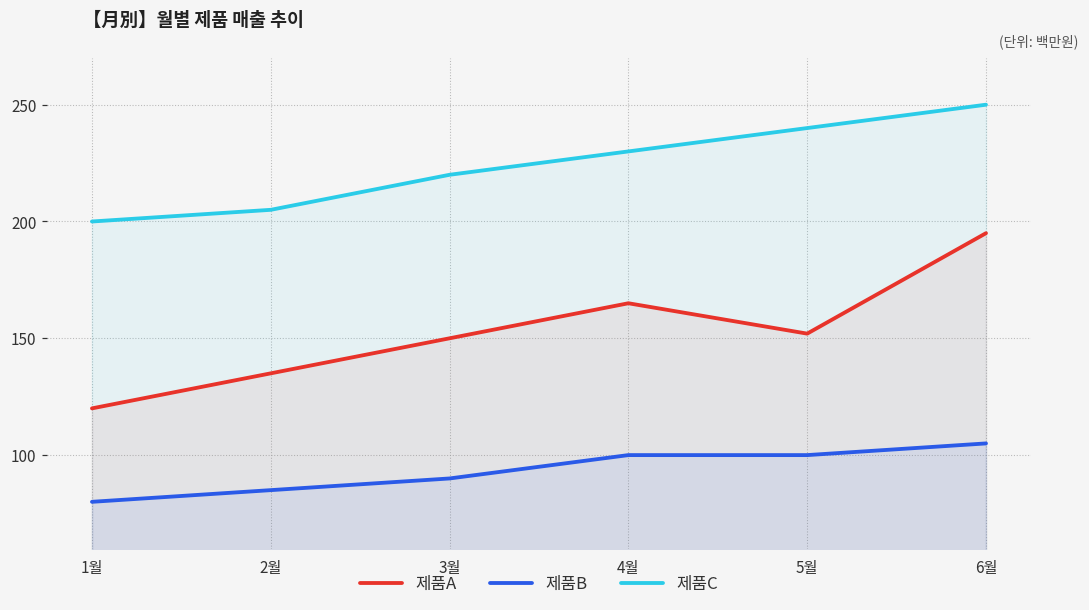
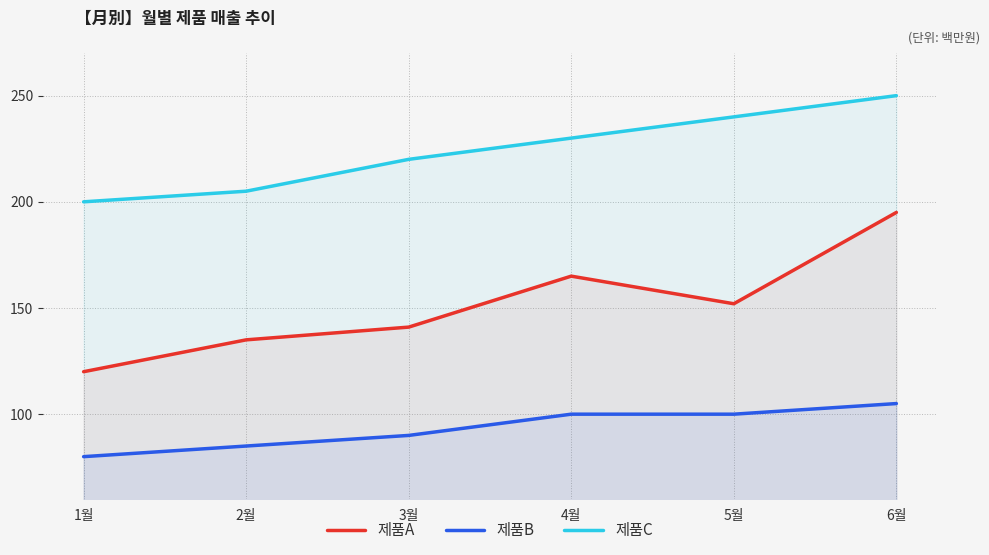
  {
    "제품A": {
      "1월": 120,
      "2월": 135,
-     "3월": 150,
+     "3월": 141,
      "4월": 165,
      "5월": 152,
      "6월": 195
    },
    "제품B": {
      "1월": 80,
      "2월": 85,
      "3월": 90,
      "4월": 100,
      "5월": 100,
      "6월": 105
    },
    "제품C": {
      "1월": 200,
      "2월": 205,
      "3월": 220,
      "4월": 230,
      "5월": 240,
      "6월": 250
    }
  }
